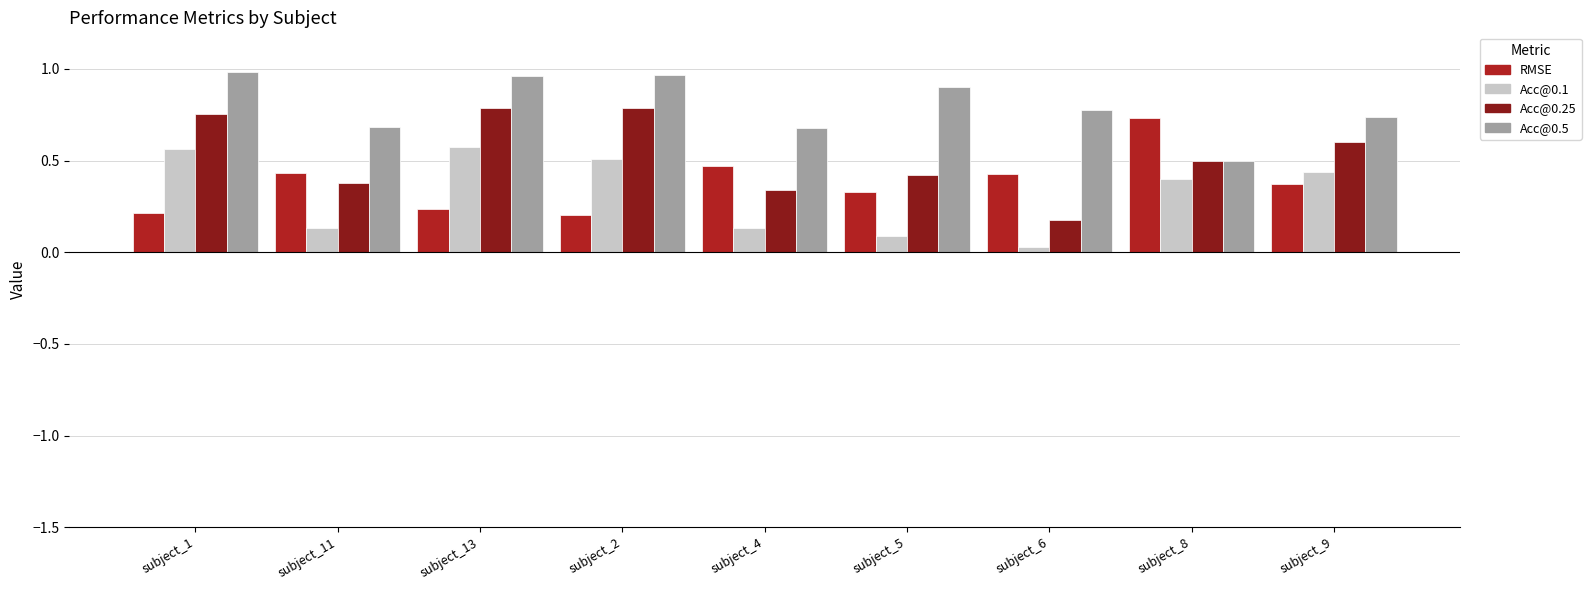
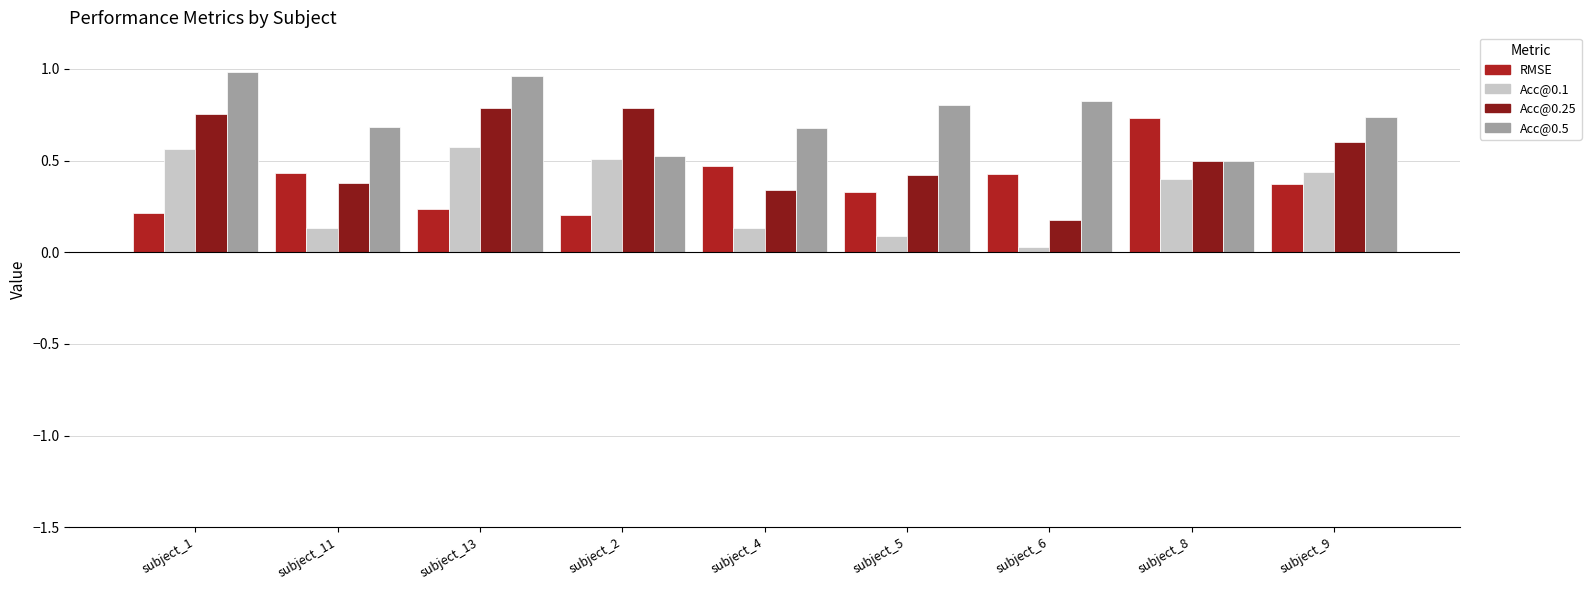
  {
    "Acc@0.1": {
      "subject_1": 0.56,
      "subject_11": 0.13,
      "subject_13": 0.57,
      "subject_2": 0.51,
      "subject_4": 0.13,
      "subject_5": 0.09,
      "subject_6": 0.03,
      "subject_8": 0.40,
      "subject_9": 0.44
    },
    "Acc@0.5": {
      "subject_1": 0.99,
      "subject_11": 0.68,
      "subject_13": 0.96,
-     "subject_2": 0.96,
+     "subject_2": 0.52,
      "subject_4": 0.68,
-     "subject_5": 0.90,
-     "subject_6": 0.78,
+     "subject_5": 0.80,
+     "subject_6": 0.82,
      "subject_8": 0.50,
      "subject_9": 0.74
    }
  }
